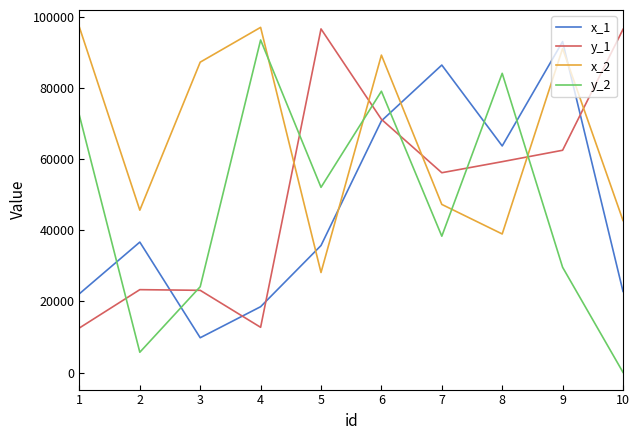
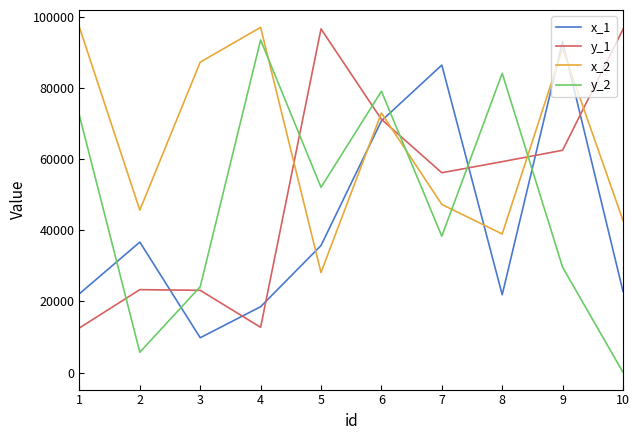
  {
    "x_1": {
      "1": 22000,
      "2": 37000,
      "3": 10000,
      "4": 18000,
      "5": 36000,
      "7": 86000,
-     "8": 64000,
+     "8": 22000,
      "10": 23000
    },
    "y_1": {
      "1": 13000,
      "2": 23000,
      "3": 23000,
      "4": 13000,
      "5": 97000,
      "7": 56000,
      "8": 59000,
      "9": 62000,
      "10": 96000
    },
    "x_2": {
      "1": 97000,
      "2": 46000,
      "3": 87000,
      "4": 97000,
      "5": 28000,
-     "6": 89000,
+     "6": 73000,
      "7": 47000,
      "8": 39000,
      "10": 43000
    },
    "y_2": {
      "1": 72000,
      "2": 6000,
      "3": 24000,
      "4": 93000,
      "5": 52000,
      "6": 79000,
      "7": 38000,
      "8": 84000,
      "9": 30000,
      "10": 0
    }
  }
